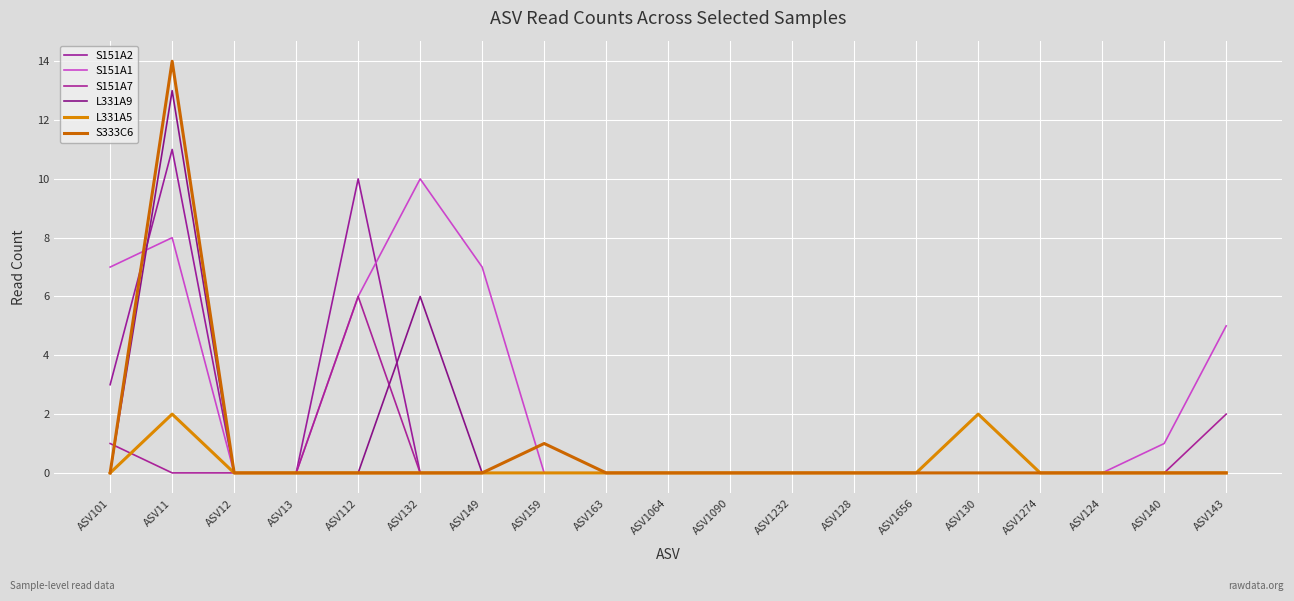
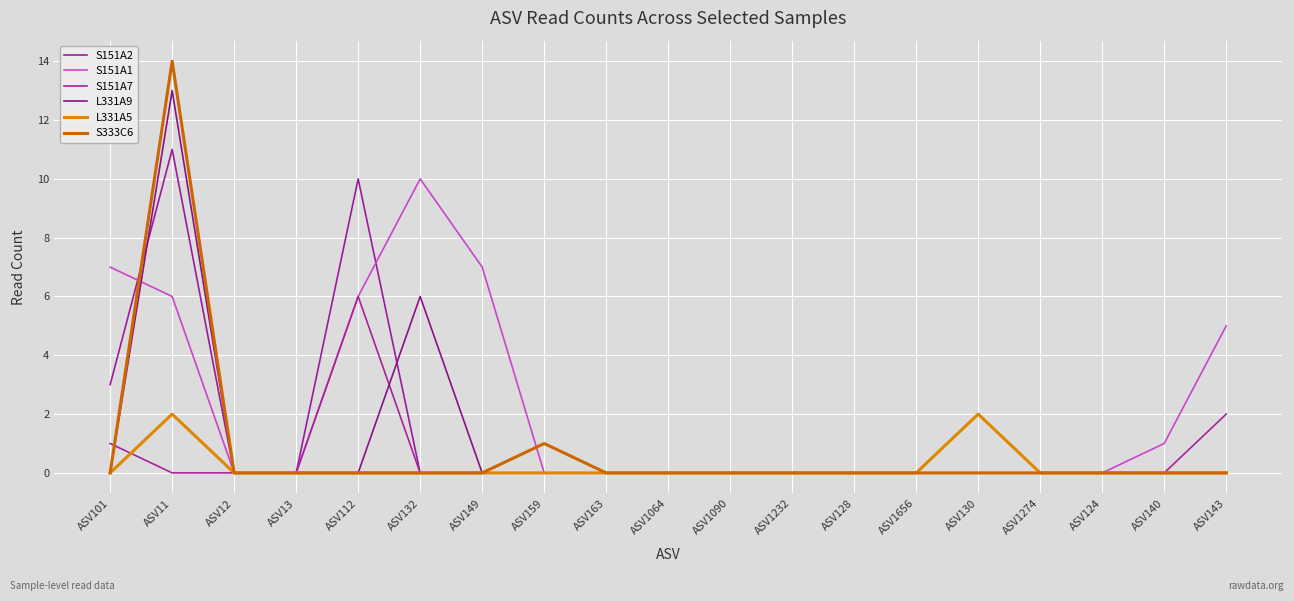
  {
    "S151A1": {
      "ASV101": 7,
-     "ASV11": 8,
+     "ASV11": 6,
      "ASV132": 10,
      "ASV149": 7,
      "ASV140": 1,
      "ASV143": 5
    }
  }
